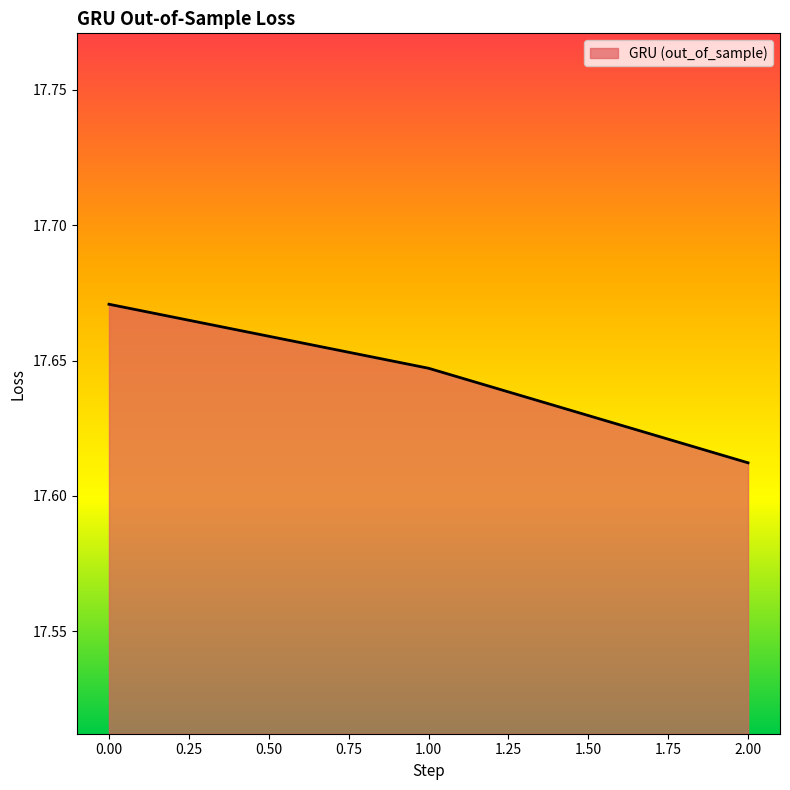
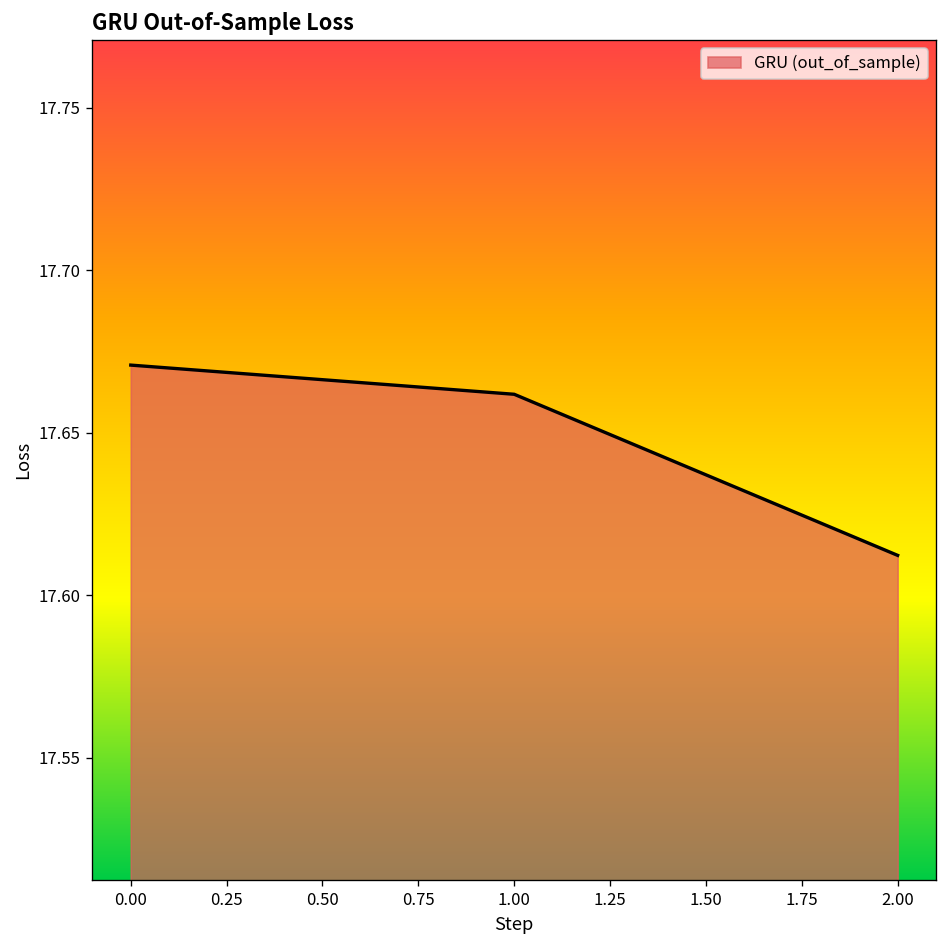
  {
    "0.00": 17.671,
-   "1.00": 17.647,
+   "1.00": 17.662,
    "2.00": 17.612
  }
